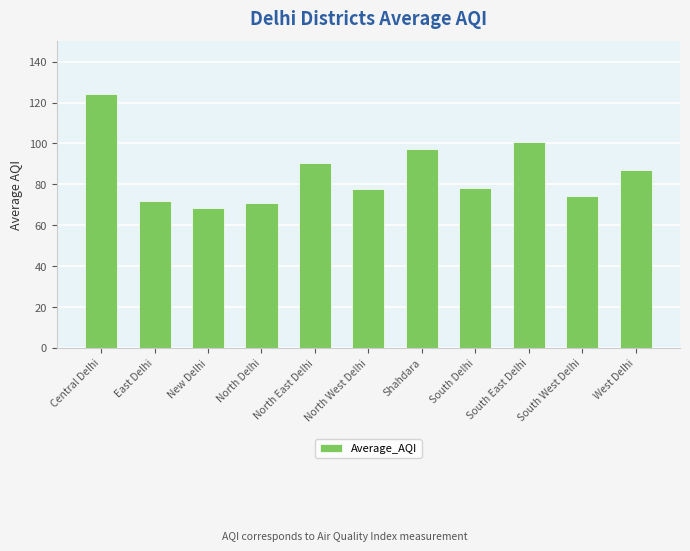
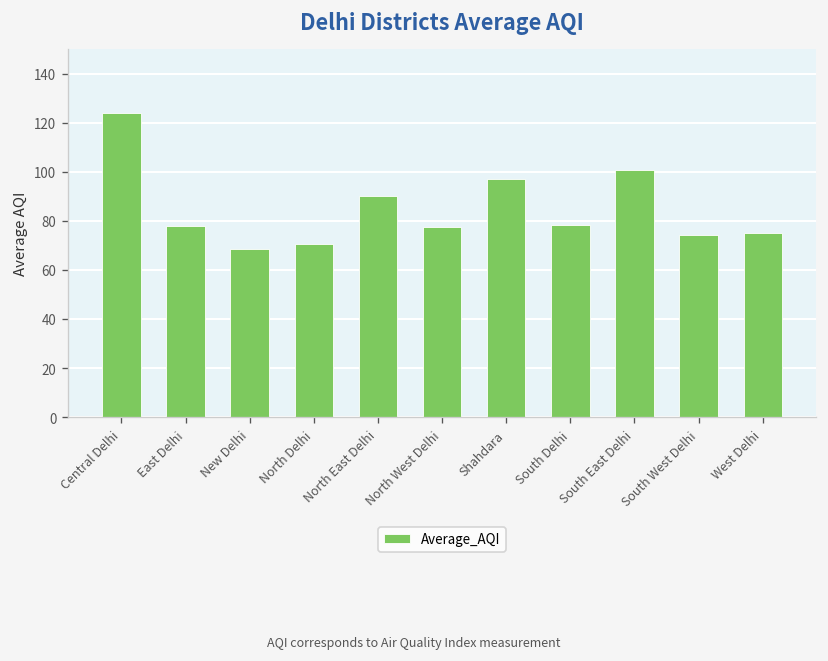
  {
    "Central Delhi": 124,
-   "East Delhi": 72,
+   "East Delhi": 78,
    "New Delhi": 68,
    "North Delhi": 71,
    "North East Delhi": 90,
    "North West Delhi": 78,
    "Shahdara": 97,
    "South Delhi": 78,
    "South East Delhi": 101,
    "South West Delhi": 74,
-   "West Delhi": 87
+   "West Delhi": 75
  }
